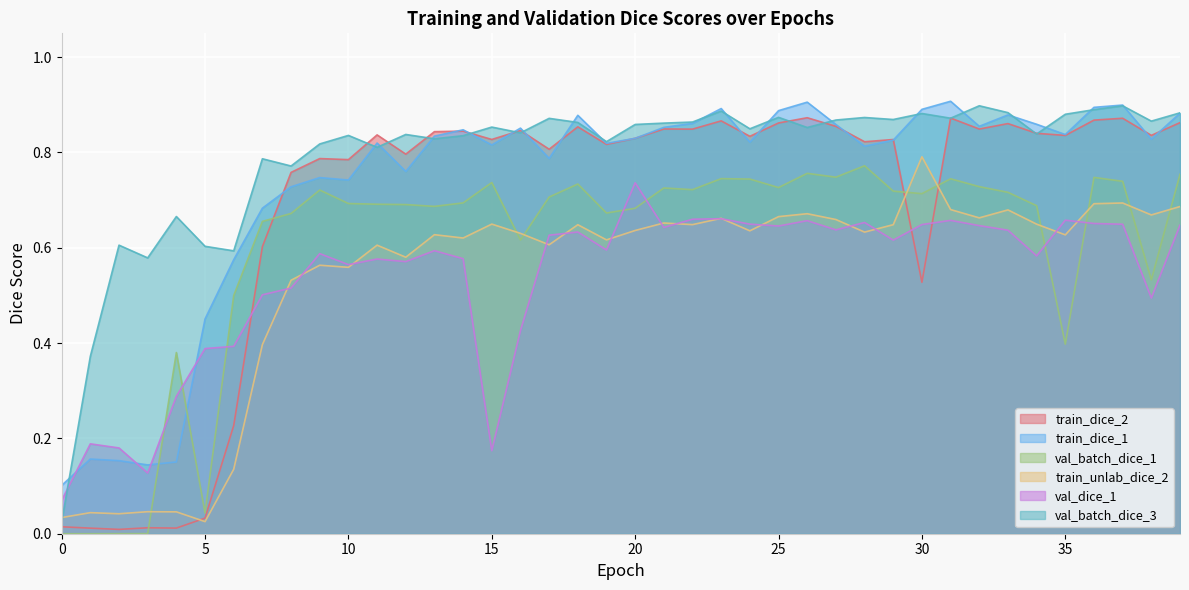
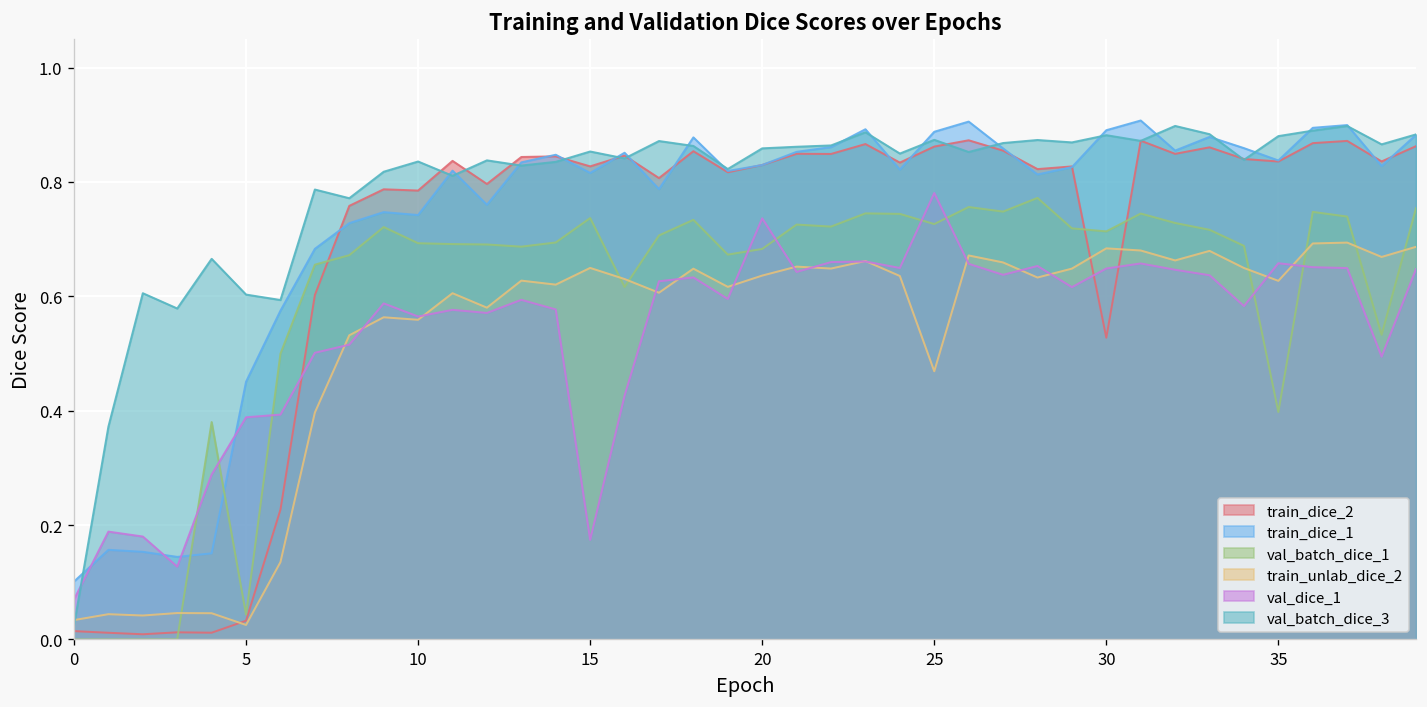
  {
    "train_dice_2": {
      "0": 0.01,
      "5": 0.03,
      "10": 0.79,
      "15": 0.83,
      "25": 0.86,
      "30": 0.53
    },
    "val_batch_dice_1": {
      "0": 0.00,
      "5": 0.04,
      "10": 0.69,
      "15": 0.74,
      "20": 0.68,
      "25": 0.73,
      "30": 0.71,
      "35": 0.40
    },
    "train_unlab_dice_2": {
      "0": 0.03,
      "5": 0.03,
      "10": 0.56,
      "15": 0.65,
      "20": 0.64,
-     "25": 0.67,
-     "30": 0.79,
+     "25": 0.47,
+     "30": 0.68,
      "35": 0.63
    },
    "val_dice_1": {
      "0": 0.07,
      "5": 0.39,
      "10": 0.56,
      "15": 0.17,
      "20": 0.74,
-     "25": 0.65,
+     "25": 0.78,
      "30": 0.65,
      "35": 0.66
    }
  }
